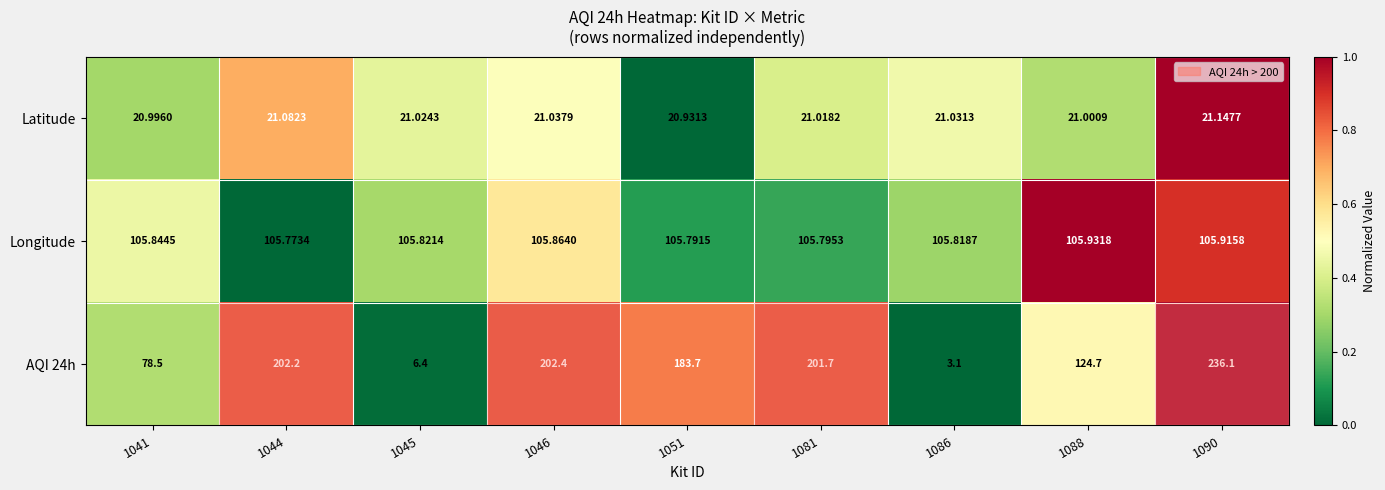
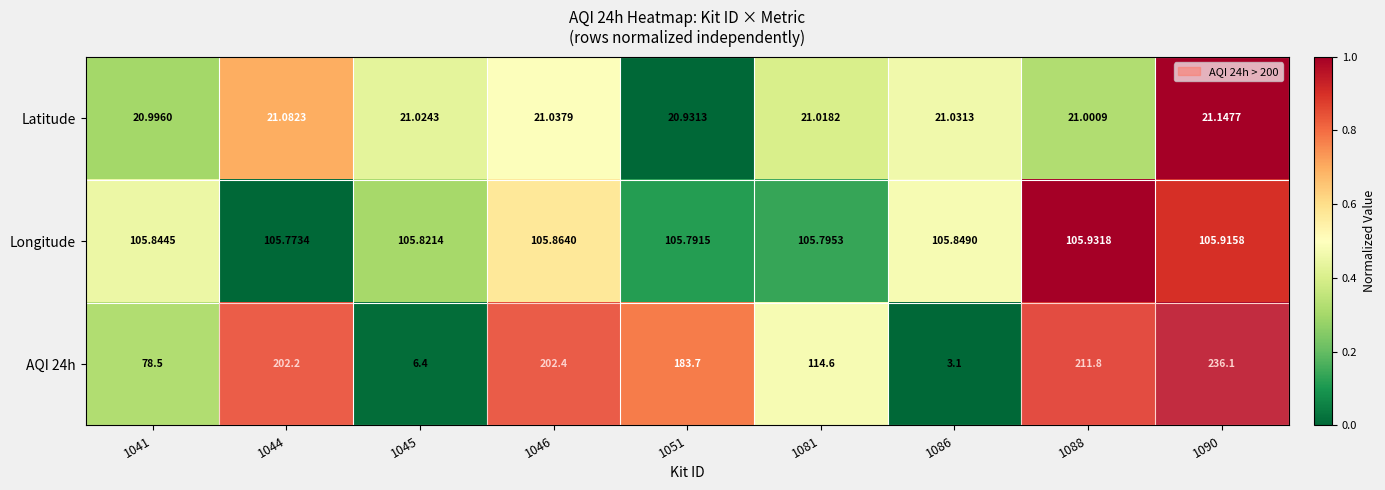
  {
    "Latitude": {
      "1041": 20.9960,
      "1044": 21.0823,
      "1045": 21.0243,
      "1046": 21.0379,
      "1051": 20.9313,
      "1081": 21.0182,
      "1086": 21.0313,
      "1088": 21.0009,
      "1090": 21.1477
    },
    "Longitude": {
      "1041": 105.8445,
      "1044": 105.7734,
      "1045": 105.8214,
      "1046": 105.8640,
      "1051": 105.7915,
      "1081": 105.7953,
-     "1086": 105.8187,
+     "1086": 105.8490,
      "1088": 105.9318,
      "1090": 105.9158
    },
    "AQI 24h": {
      "1041": 78.5,
      "1044": 202.2,
      "1045": 6.4,
      "1046": 202.4,
      "1051": 183.7,
-     "1081": 201.7,
+     "1081": 114.6,
      "1086": 3.1,
-     "1088": 124.7,
+     "1088": 211.8,
      "1090": 236.1
    }
  }
